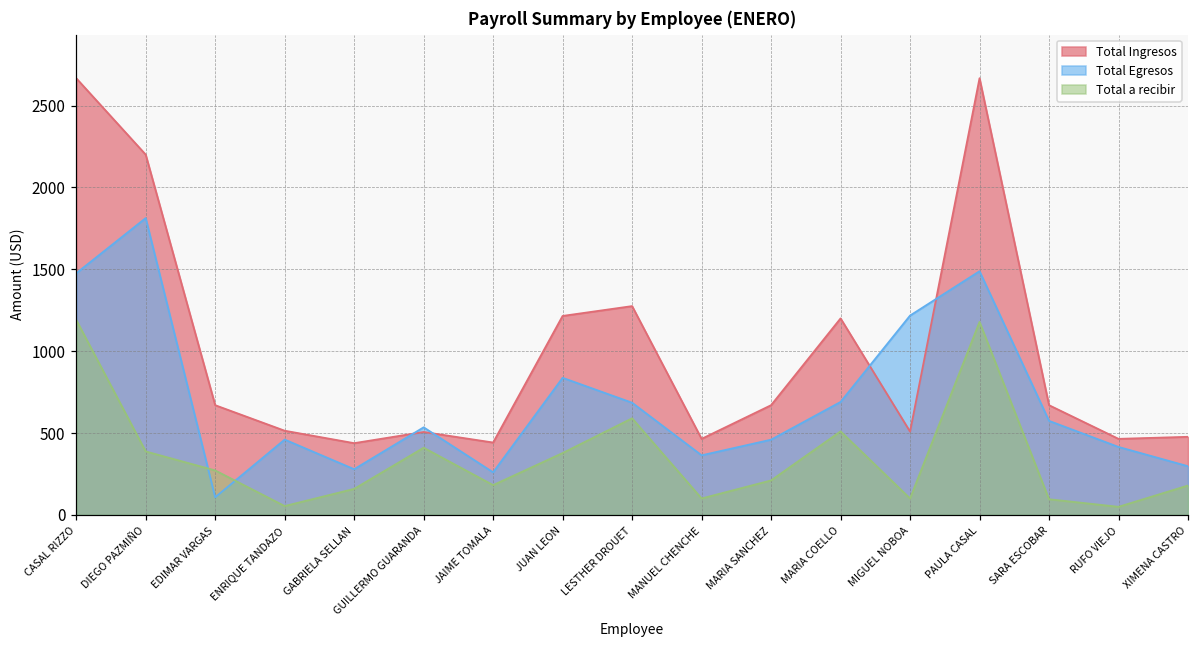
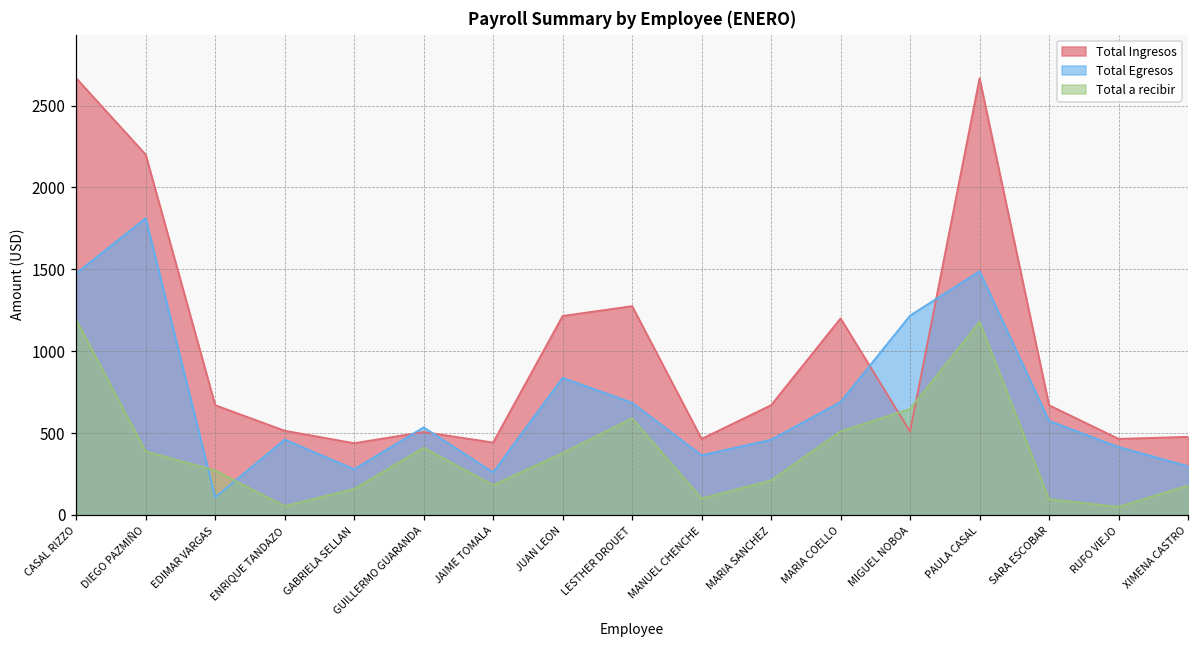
  {
    "Total Ingresos": {
      "CASAL RIZZO": 2670,
      "DIEGO PAZMIÑO": 2200,
      "EDIMAR VARGAS": 670,
      "ENRIQUE TANDAZO": 510,
      "GABRIELA SELLAN": 440,
      "GUILLERMO GUARANDA": 510,
      "JAIME TOMALA": 440,
      "JUAN LEON": 1220,
      "LESTHER DROUET": 1280,
      "MANUEL CHENCHE": 460,
      "MARIA SANCHEZ": 670,
      "MARIA COELLO": 1200,
      "MIGUEL NOBOA": 510,
      "PAULA CASAL": 2670,
      "SARA ESCOBAR": 670,
      "RUFO VIEJO": 460,
      "XIMENA CASTRO": 480
    },
    "Total Egresos": {
      "CASAL RIZZO": 1480,
      "DIEGO PAZMIÑO": 1810,
      "EDIMAR VARGAS": 110,
      "ENRIQUE TANDAZO": 460,
      "GABRIELA SELLAN": 280,
      "GUILLERMO GUARANDA": 530,
      "JAIME TOMALA": 260,
      "JUAN LEON": 840,
      "LESTHER DROUET": 690,
      "MANUEL CHENCHE": 360,
      "MARIA SANCHEZ": 460,
      "MARIA COELLO": 690,
      "MIGUEL NOBOA": 1220,
      "PAULA CASAL": 1490,
      "SARA ESCOBAR": 570,
      "RUFO VIEJO": 410,
      "XIMENA CASTRO": 300
    },
    "Total a recibir": {
      "CASAL RIZZO": 1190,
      "DIEGO PAZMIÑO": 390,
      "EDIMAR VARGAS": 270,
      "ENRIQUE TANDAZO": 50,
      "GABRIELA SELLAN": 160,
      "GUILLERMO GUARANDA": 410,
      "JAIME TOMALA": 180,
      "JUAN LEON": 380,
      "LESTHER DROUET": 590,
      "MANUEL CHENCHE": 100,
      "MARIA SANCHEZ": 210,
      "MARIA COELLO": 510,
-     "MIGUEL NOBOA": 100,
+     "MIGUEL NOBOA": 650,
      "PAULA CASAL": 1180,
      "SARA ESCOBAR": 100,
      "RUFO VIEJO": 50,
      "XIMENA CASTRO": 180
    }
  }
